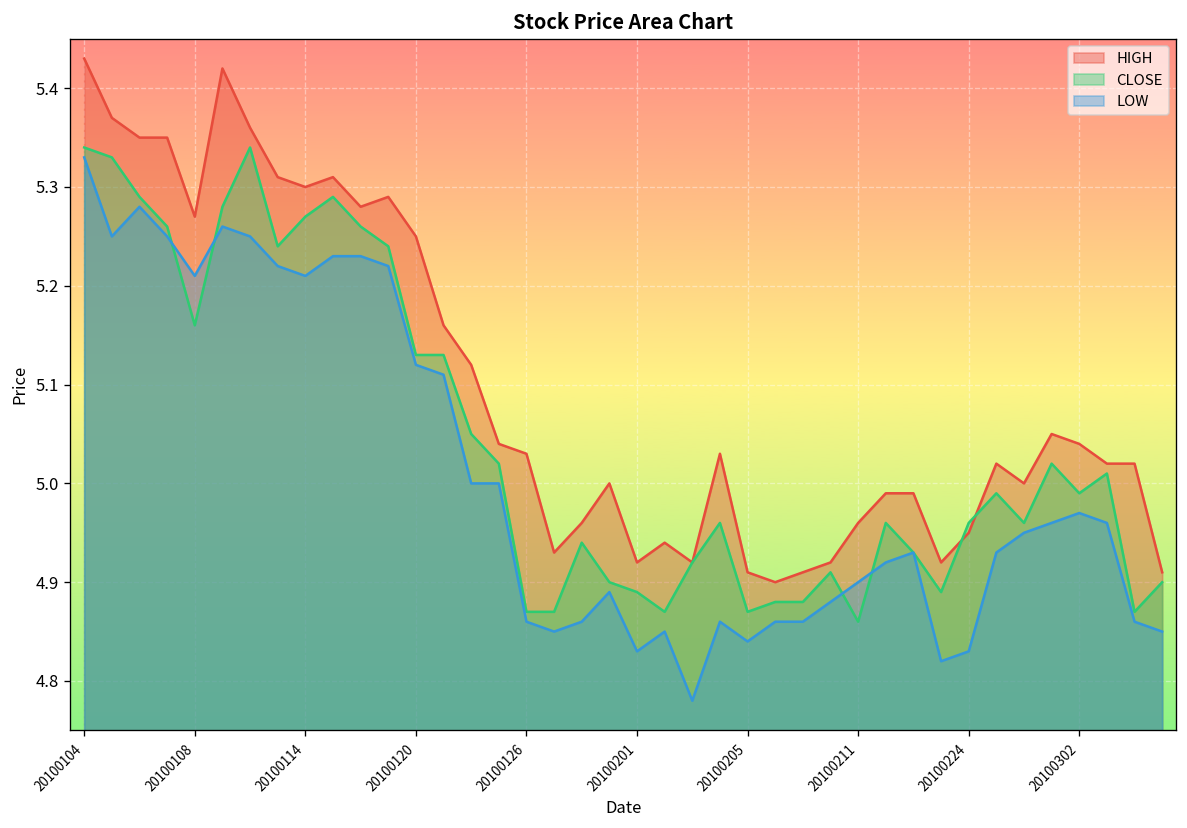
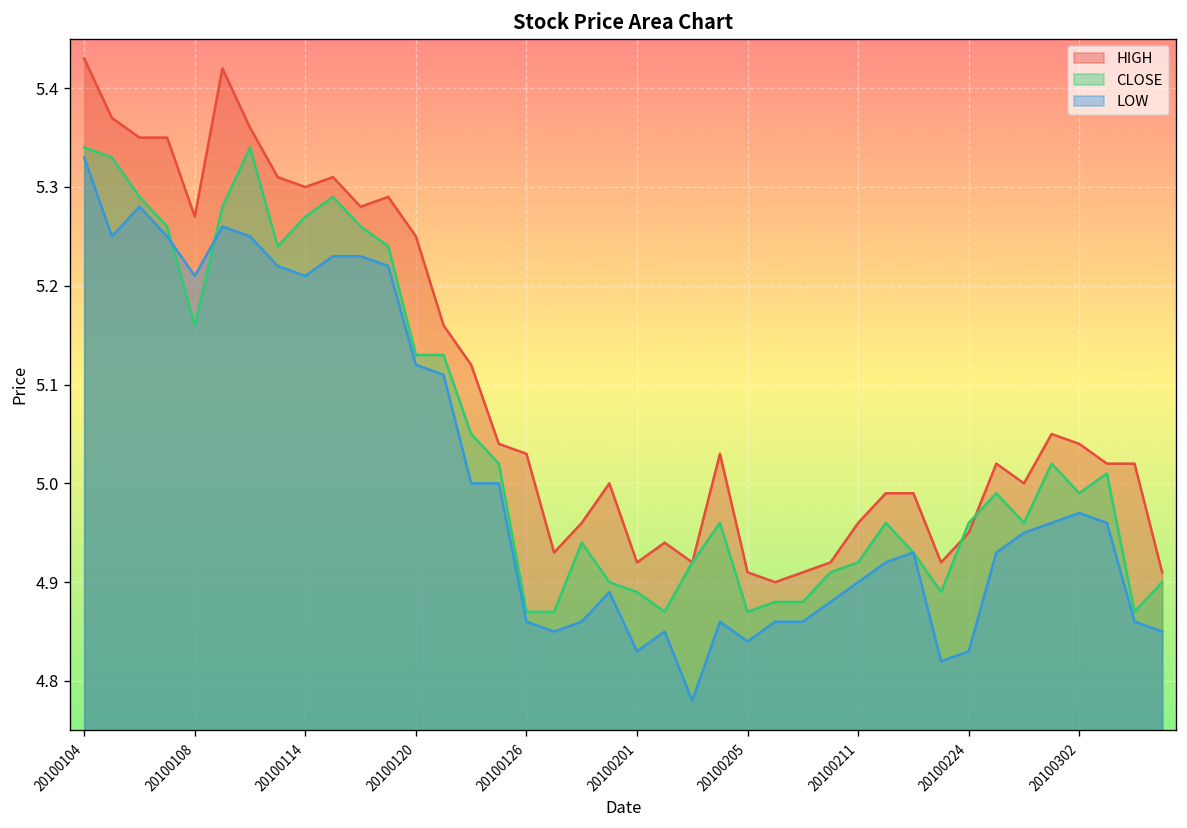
  {
    "HIGH": {
      "20100104": 5.43,
      "20100108": 5.27,
      "20100114": 5.30,
      "20100120": 5.25,
      "20100126": 5.03,
      "20100201": 4.92,
      "20100205": 4.91,
      "20100211": 4.96,
      "20100224": 4.95,
      "20100302": 5.04
    },
    "CLOSE": {
      "20100104": 5.34,
      "20100108": 5.16,
      "20100114": 5.27,
      "20100120": 5.13,
      "20100126": 4.87,
      "20100201": 4.89,
      "20100205": 4.87,
-     "20100211": 4.86,
+     "20100211": 4.92,
      "20100224": 4.96,
      "20100302": 4.99
    },
    "LOW": {
      "20100104": 5.33,
      "20100108": 5.21,
      "20100114": 5.21,
      "20100120": 5.12,
      "20100126": 4.86,
      "20100201": 4.83,
      "20100205": 4.84,
      "20100211": 4.90,
      "20100224": 4.83,
      "20100302": 4.97
    }
  }
